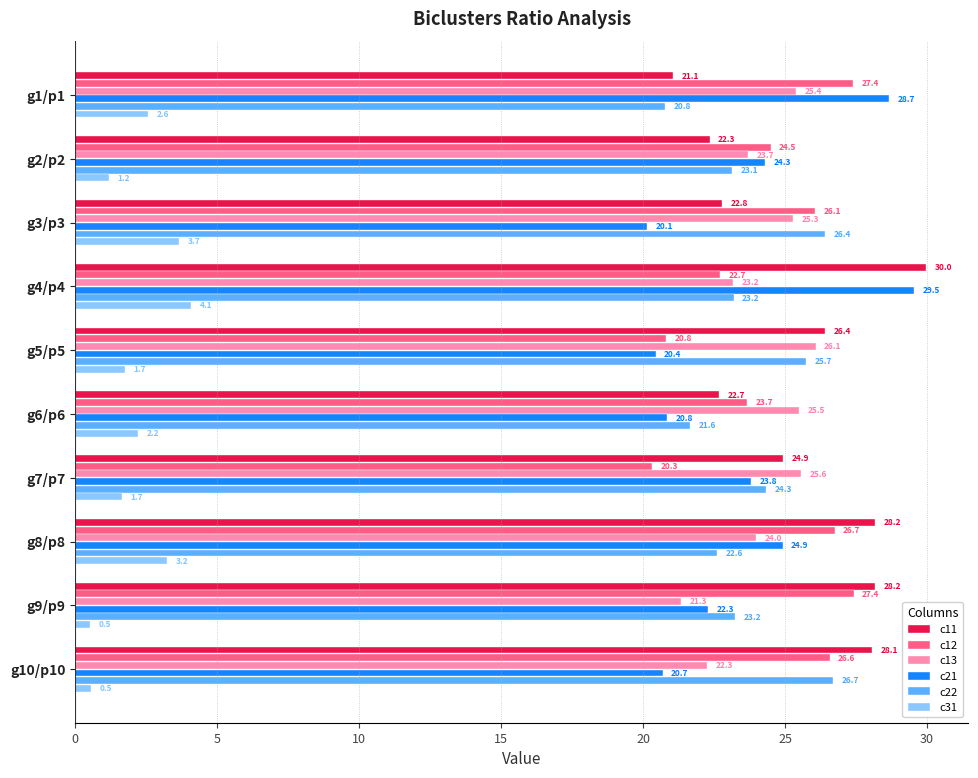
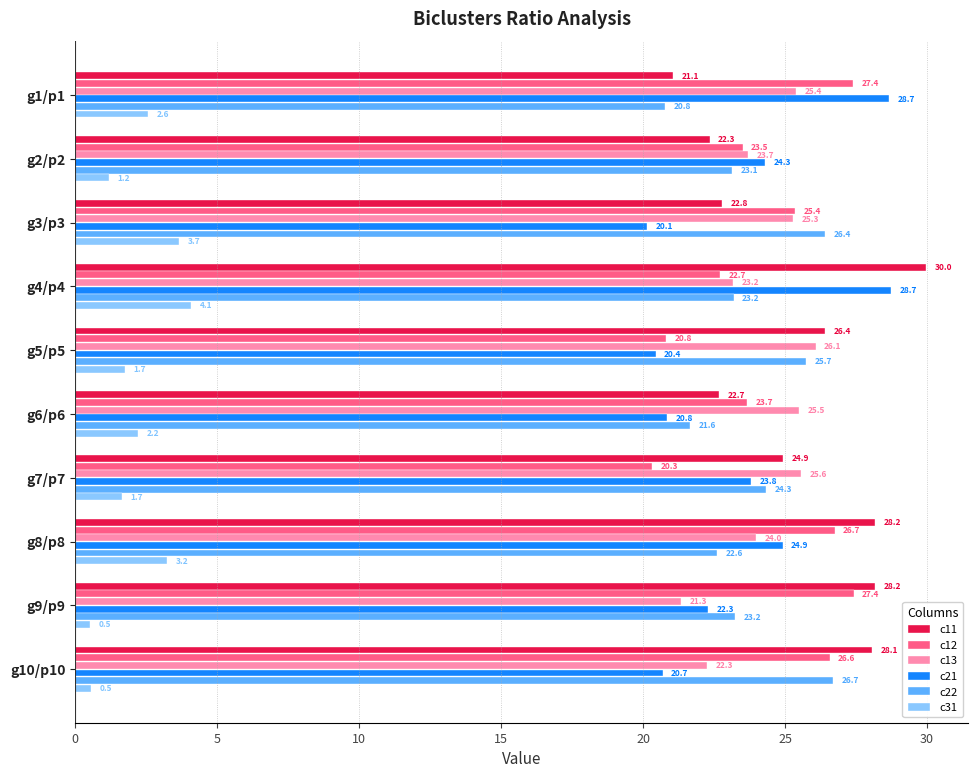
  {
    "c11": {
      "g1/p1": 21.1,
      "g2/p2": 22.3,
      "g3/p3": 22.8,
      "g4/p4": 30.0,
      "g5/p5": 26.4,
      "g6/p6": 22.7,
      "g7/p7": 24.9,
      "g8/p8": 28.2,
      "g9/p9": 28.2,
      "g10/p10": 28.1
    },
    "c12": {
      "g1/p1": 27.4,
-     "g2/p2": 24.5,
-     "g3/p3": 26.1,
+     "g2/p2": 23.5,
+     "g3/p3": 25.4,
      "g4/p4": 22.7,
      "g5/p5": 20.8,
      "g6/p6": 23.7,
      "g7/p7": 20.3,
      "g8/p8": 26.7,
      "g9/p9": 27.4,
      "g10/p10": 26.6
    },
    "c13": {
      "g1/p1": 25.4,
      "g2/p2": 23.7,
      "g3/p3": 25.3,
      "g4/p4": 23.2,
      "g5/p5": 26.1,
      "g6/p6": 25.5,
      "g7/p7": 25.6,
      "g8/p8": 24.0,
      "g9/p9": 21.3,
      "g10/p10": 22.3
    },
    "c21": {
      "g1/p1": 28.7,
      "g2/p2": 24.3,
      "g3/p3": 20.1,
-     "g4/p4": 29.5,
+     "g4/p4": 28.7,
      "g5/p5": 20.4,
      "g6/p6": 20.8,
      "g7/p7": 23.8,
      "g8/p8": 24.9,
      "g9/p9": 22.3,
      "g10/p10": 20.7
    }
  }
